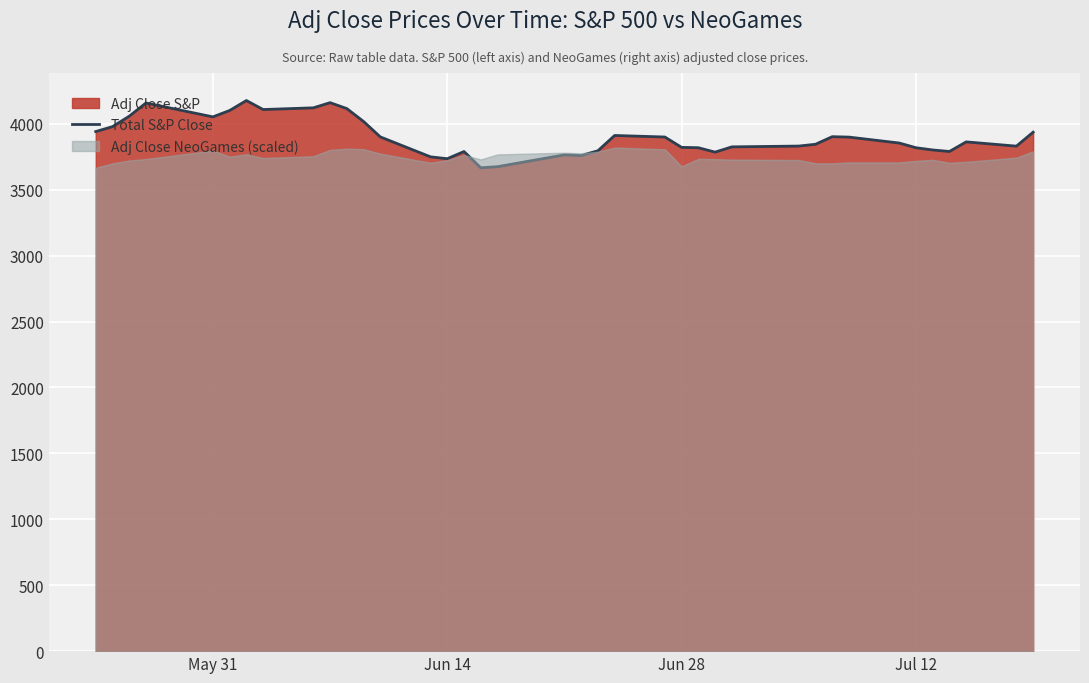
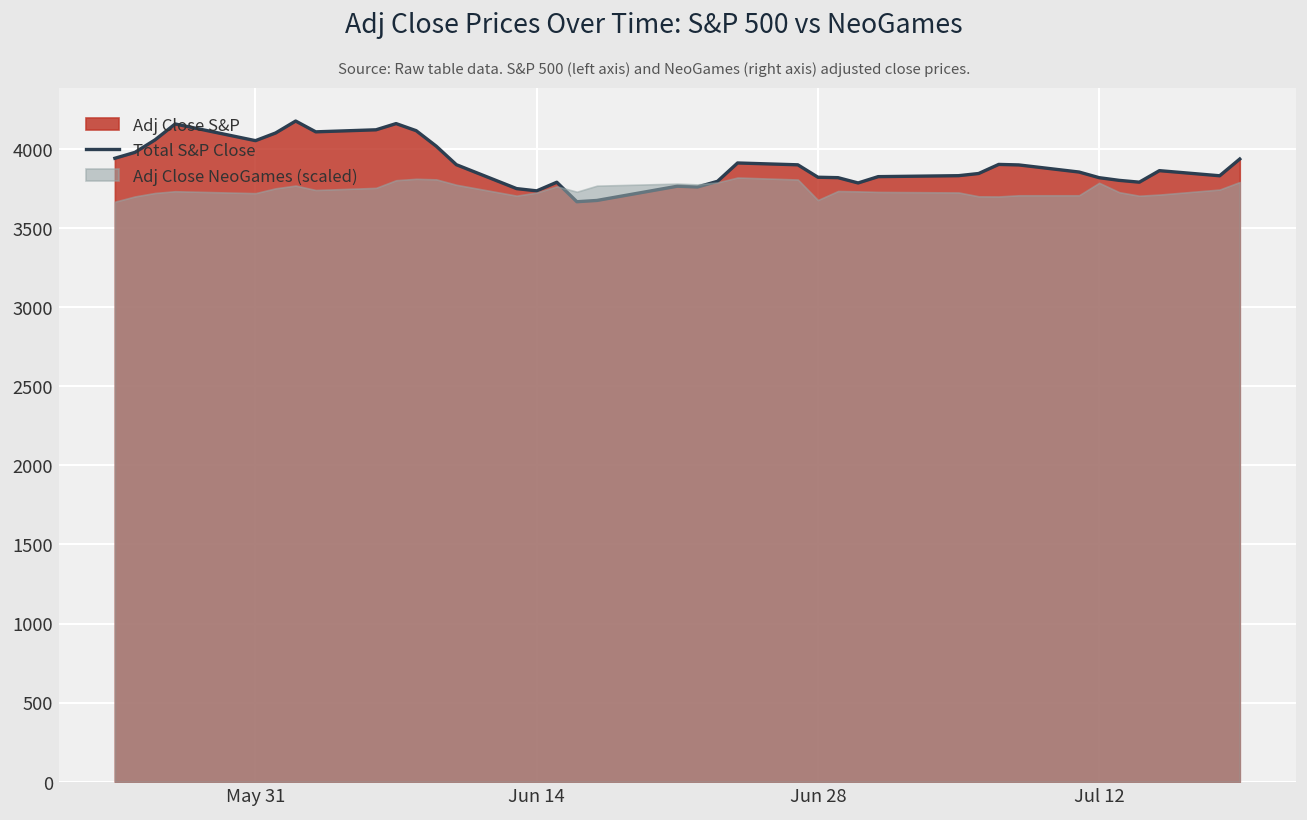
  {
    "Adj Close S&P": {
      "May 31": 4050,
      "Jun 28": 3820,
      "Jul 12": 3820
    },
    "Adj Close NeoGames (scaled)": {
-     "May 31": 3800,
+     "May 31": 3720,
      "Jun 28": 3680,
-     "Jul 12": 3720
+     "Jul 12": 3790
    }
  }
